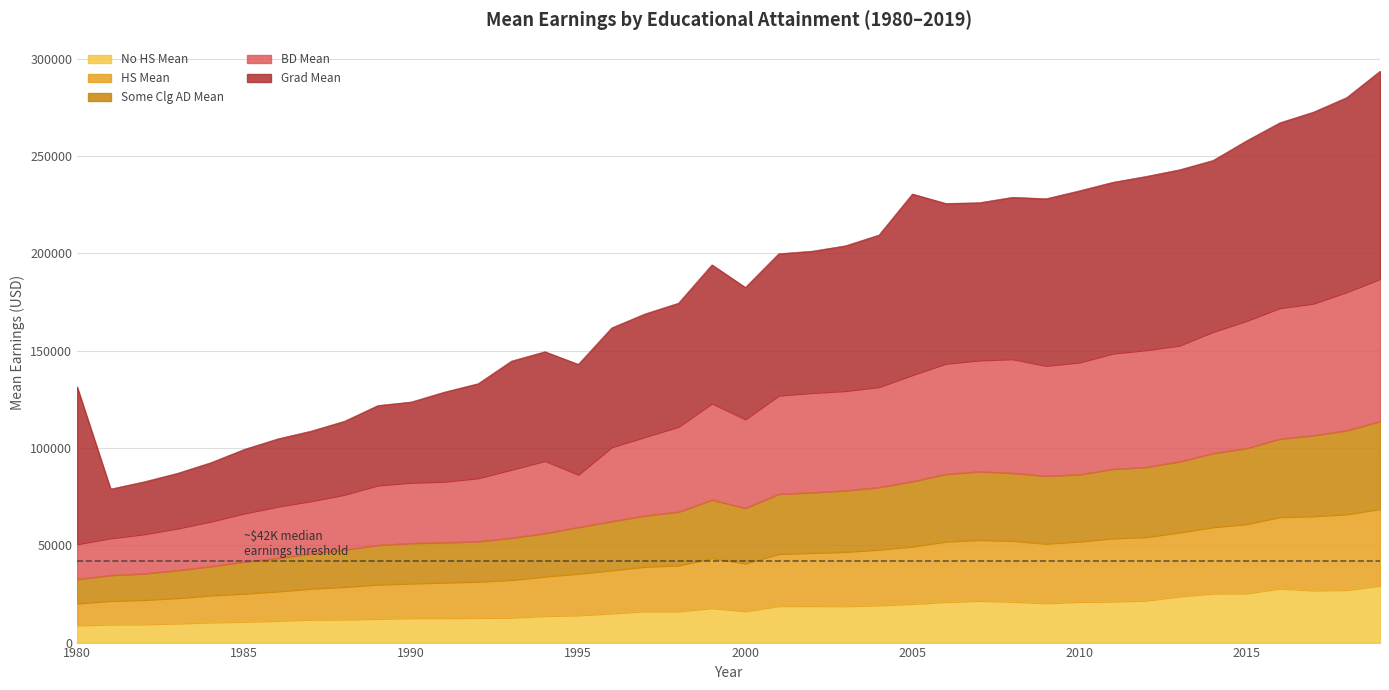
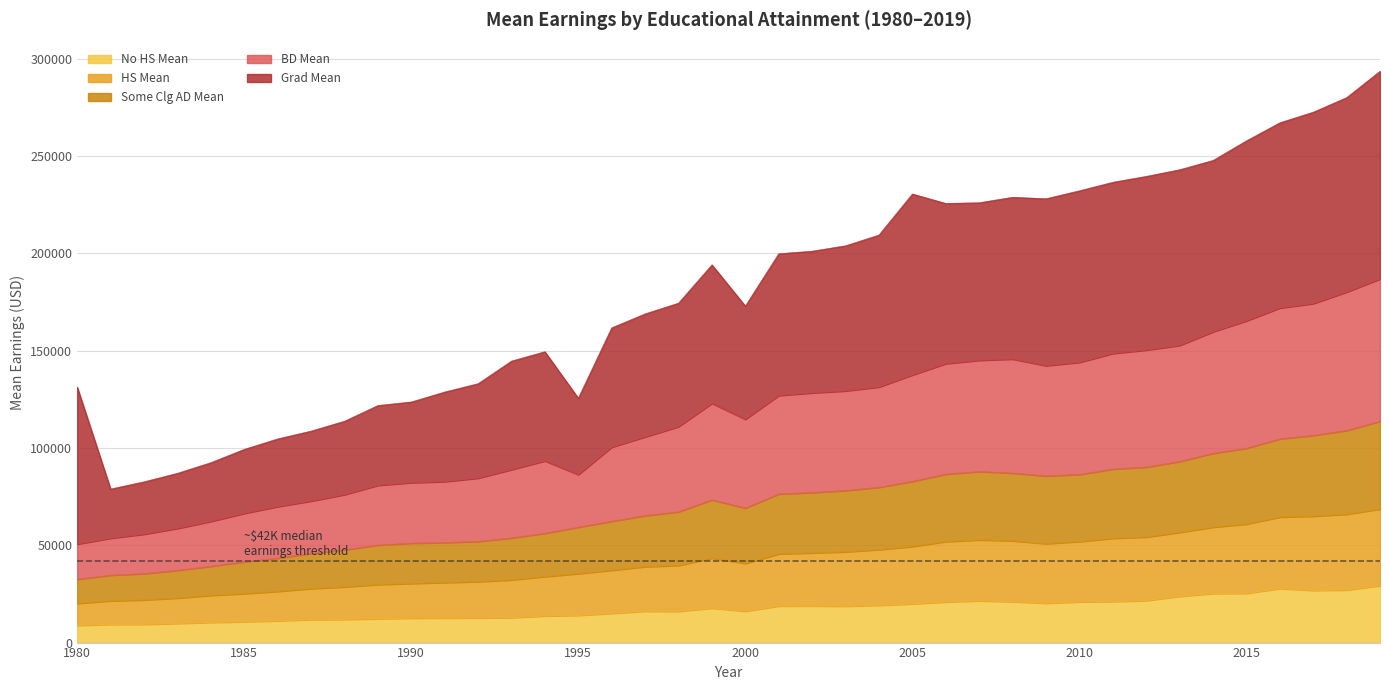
  {
    "BD Mean": {
      "1980": 18000,
      "1985": 25000,
      "1990": 31000,
      "1995": 27000,
      "2000": 46000,
      "2005": 55000,
      "2010": 58000,
      "2015": 65000
    },
    "Grad Mean": {
      "1980": 81000,
      "1985": 33000,
      "1990": 41000,
-     "1995": 57000,
-     "2000": 68000,
+     "1995": 39000,
+     "2000": 58000,
      "2005": 93000,
      "2010": 88000,
      "2015": 93000
    }
  }
